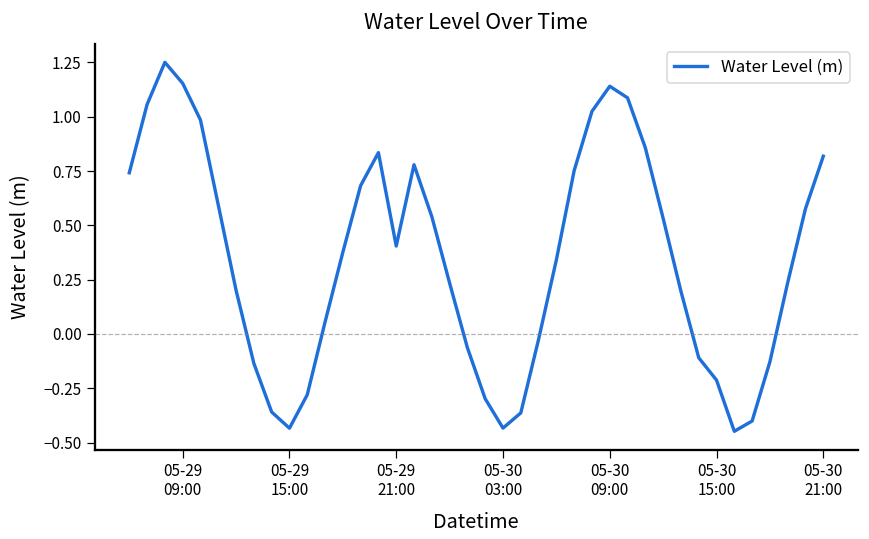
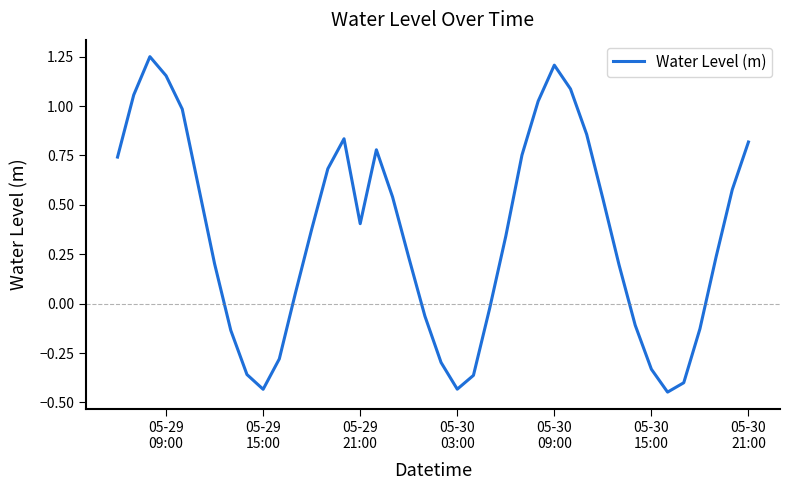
  {
    "05-29 09:00": 1.15,
    "05-29 15:00": -0.43,
    "05-29 21:00": 0.40,
    "05-30 03:00": -0.43,
-   "05-30 09:00": 1.14,
-   "05-30 15:00": -0.21,
+   "05-30 09:00": 1.21,
+   "05-30 15:00": -0.33,
    "05-30 21:00": 0.82
  }
